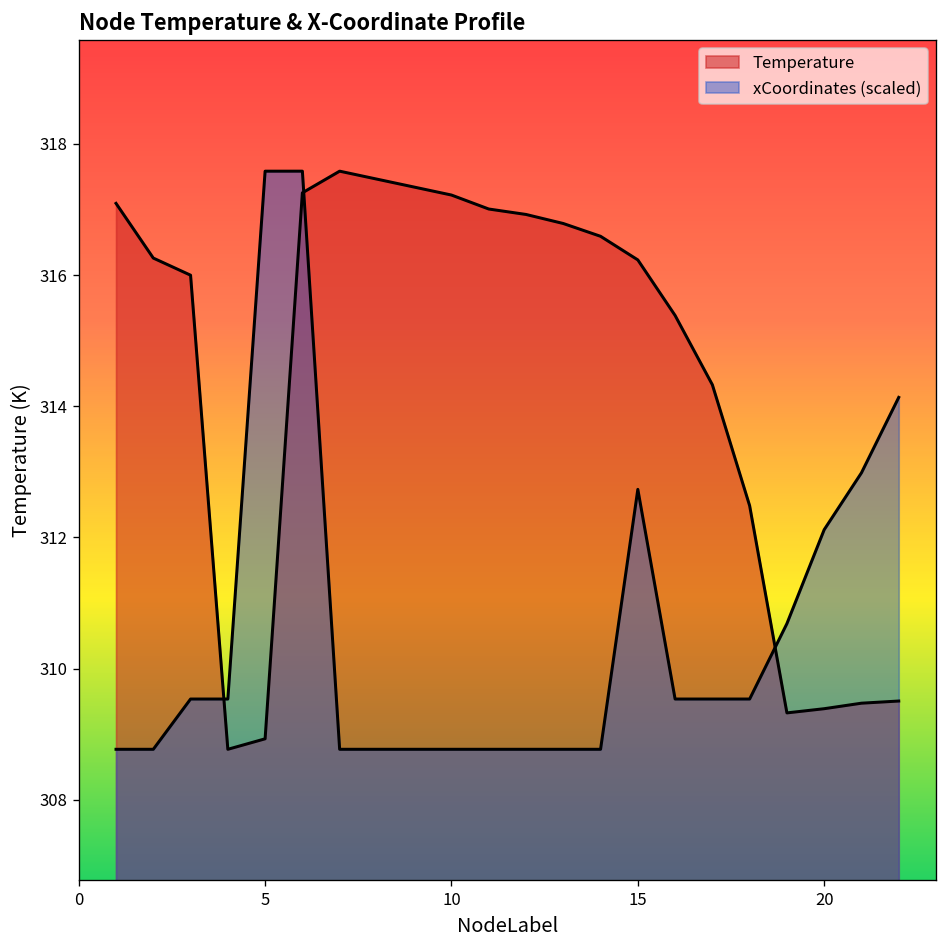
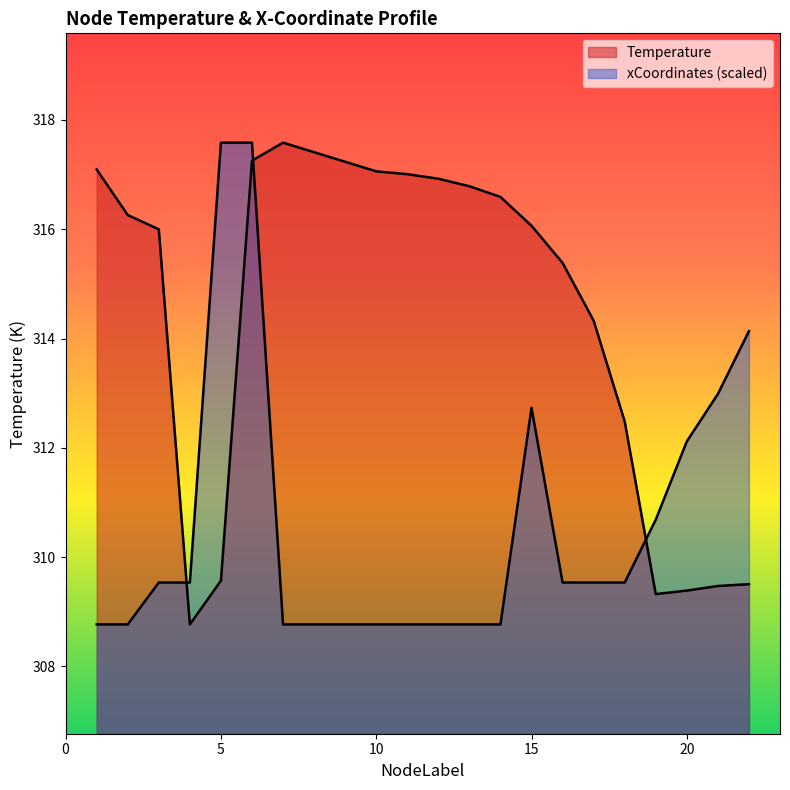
  {
    "Temperature": {
-     "5": 308.9,
-     "10": 317.2,
-     "15": 316.2,
+     "5": 309.6,
+     "10": 317.1,
+     "15": 316.1,
      "20": 309.4
    },
    "xCoordinates (scaled)": {
      "5": 317.6,
      "10": 308.8,
      "15": 312.7,
      "20": 312.1
    }
  }
